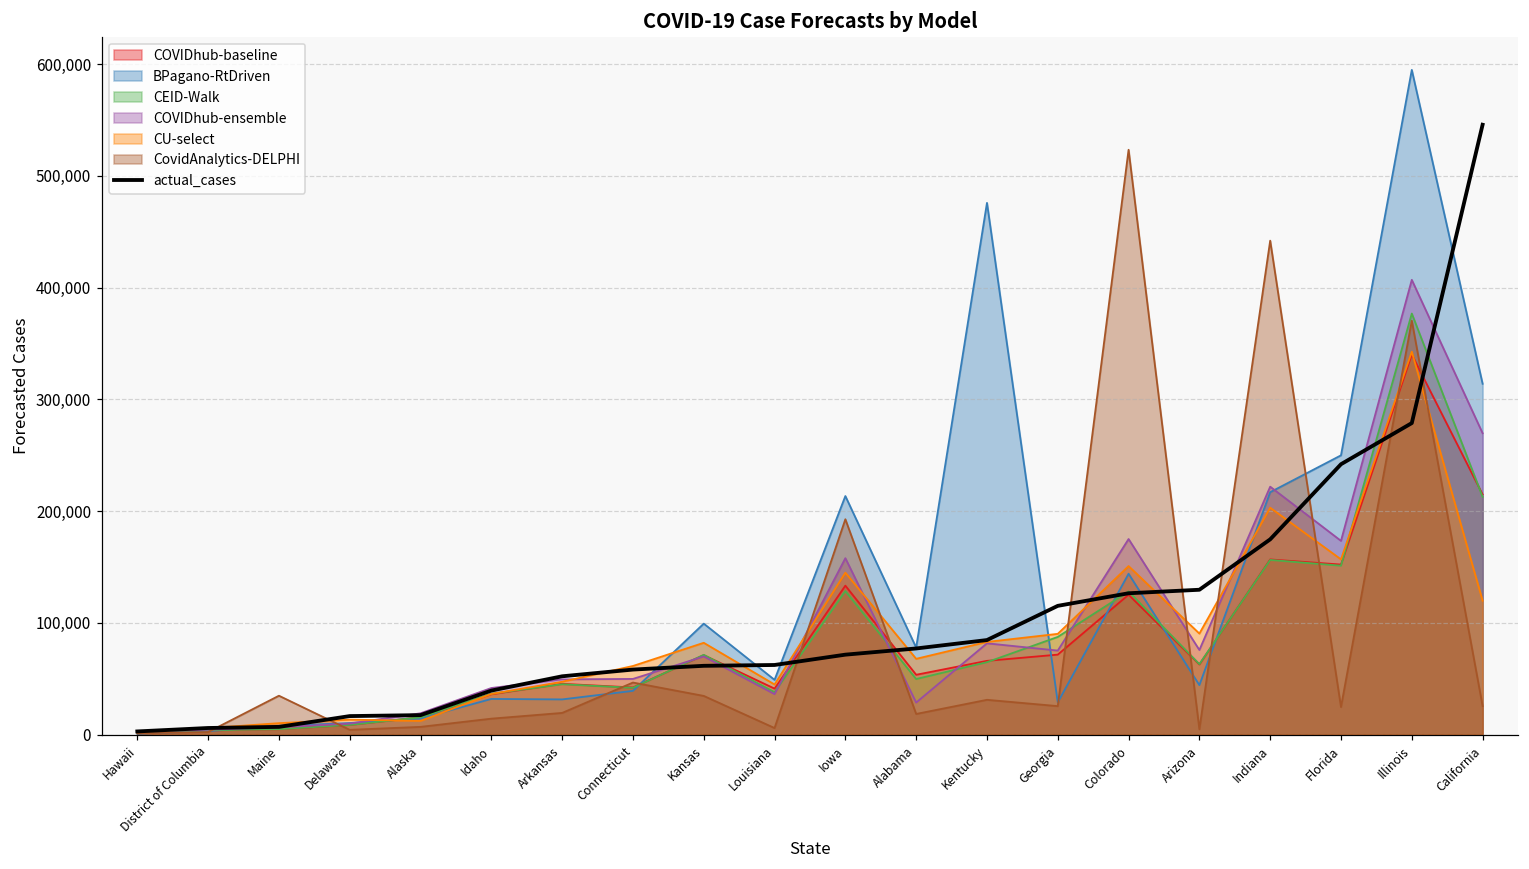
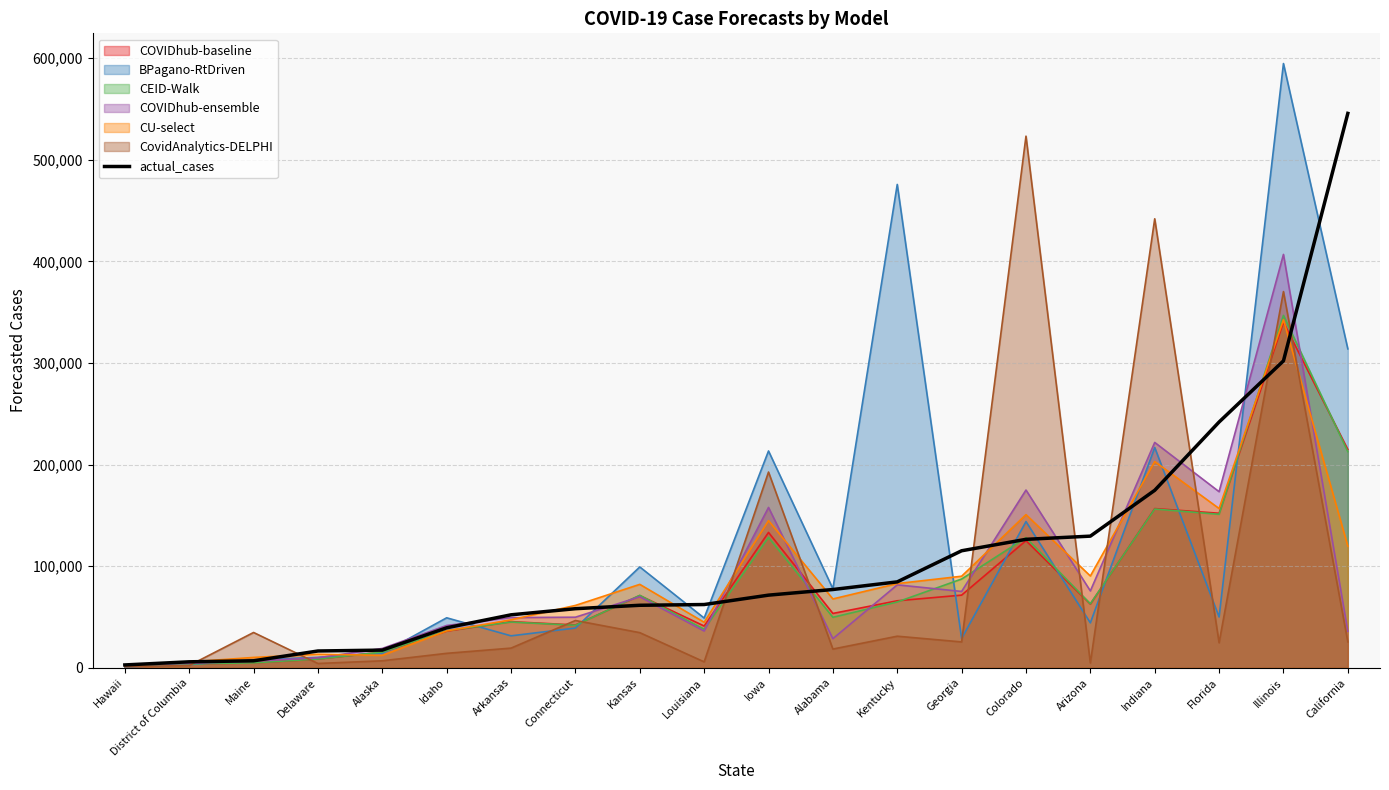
  {
    "BPagano-RtDriven": {
-     "Idaho": "32,000",
+     "Idaho": "49,000",
      "Arkansas": "31,000",
      "Connecticut": "39,000",
      "Kansas": "99,000",
      "Louisiana": "49,000",
      "Iowa": "213,000",
      "Kentucky": "476,000",
      "Georgia": "29,000",
      "Colorado": "144,000",
      "Arizona": "44,000",
      "Indiana": "217,000",
-     "Florida": "250,000",
+     "Florida": "50,000",
      "Illinois": "595,000",
      "California": "314,000"
    },
    "CEID-Walk": {
      "Iowa": "128,000",
      "Alabama": "50,000",
      "Georgia": "87,000",
-     "Illinois": "377,000"
+     "Illinois": "347,000"
    },
    "COVIDhub-ensemble": {
      "Connecticut": "50,000",
      "Iowa": "158,000",
      "Alabama": "29,000",
      "Georgia": "75,000",
      "Colorado": "175,000",
      "Arizona": "76,000",
      "Indiana": "222,000",
      "Florida": "173,000",
      "Illinois": "407,000",
-     "California": "270,000"
+     "California": "36,000"
    },
    "CU-select": {
      "Maine": "10,000",
      "Delaware": "13,000",
      "Connecticut": "61,000",
      "Kansas": "82,000",
      "Louisiana": "45,000",
      "Iowa": "145,000",
      "Alabama": "68,000",
      "Georgia": "90,000",
      "Colorado": "151,000",
      "Arizona": "90,000",
      "Indiana": "203,000",
      "Florida": "157,000",
      "Illinois": "343,000",
      "California": "120,000"
    },
    "actual_cases": {
      "Delaware": "16,000",
      "Arkansas": "52,000",
      "Connecticut": "58,000",
      "Kansas": "61,000",
      "Louisiana": "62,000",
      "Iowa": "71,000",
      "Georgia": "115,000",
      "Arizona": "130,000",
      "Indiana": "175,000",
      "Florida": "242,000",
-     "Illinois": "279,000",
+     "Illinois": "302,000",
      "California": "546,000"
    }
  }
